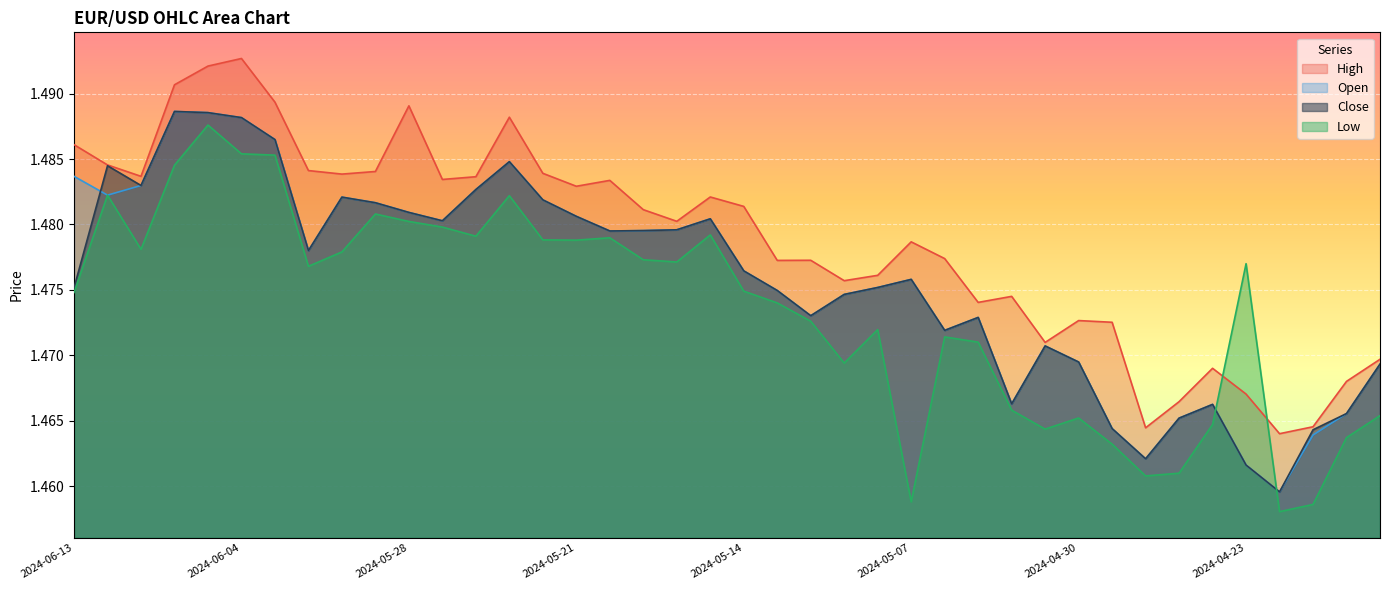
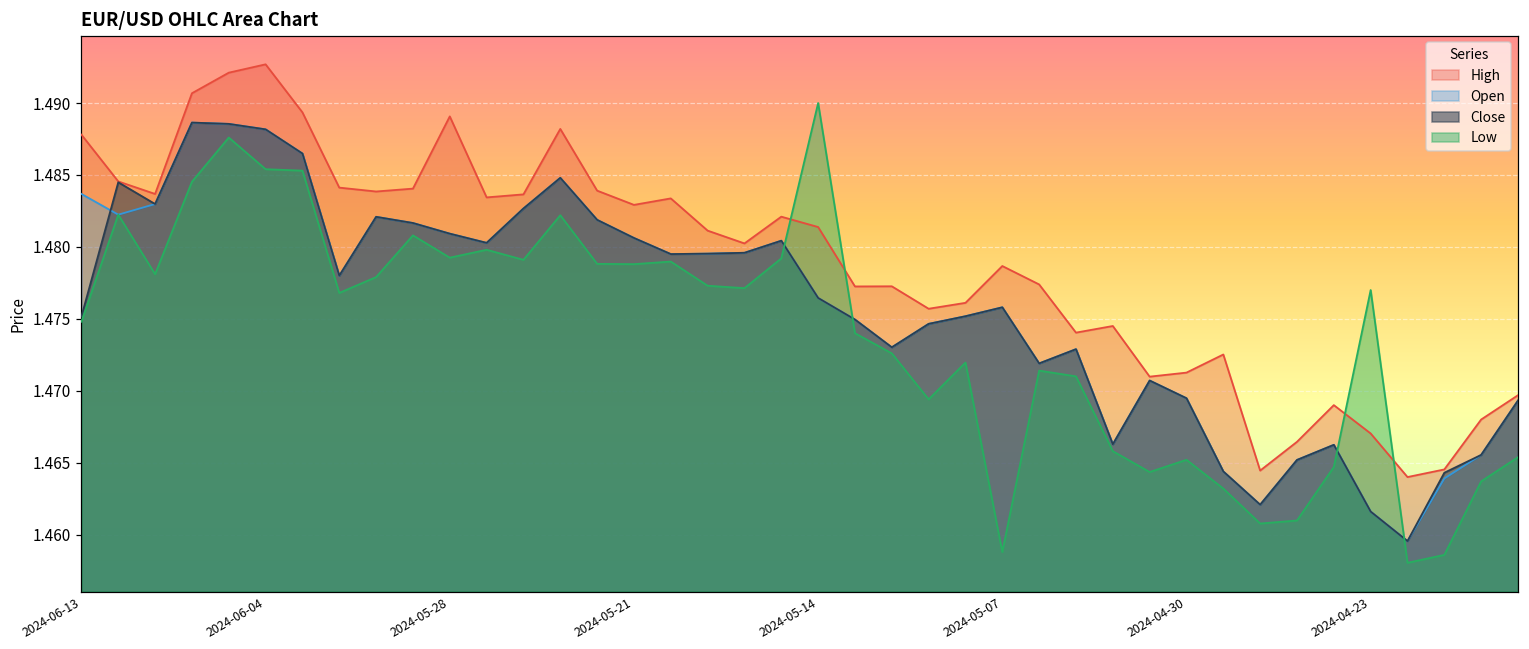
  {
    "High": {
-     "2024-06-13": 1.4861,
+     "2024-06-13": 1.4878,
      "2024-06-04": 1.4927,
      "2024-05-28": 1.4891,
      "2024-05-21": 1.4829,
      "2024-05-14": 1.4814,
      "2024-05-07": 1.4787,
-     "2024-04-30": 1.4727,
+     "2024-04-30": 1.4713,
      "2024-04-23": 1.4670
    },
    "Low": {
      "2024-06-13": 1.4748,
      "2024-06-04": 1.4854,
-     "2024-05-28": 1.4802,
+     "2024-05-28": 1.4793,
      "2024-05-21": 1.4788,
-     "2024-05-14": 1.4749,
+     "2024-05-14": 1.4900,
      "2024-05-07": 1.4588,
      "2024-04-30": 1.4652,
      "2024-04-23": 1.4770
    }
  }
